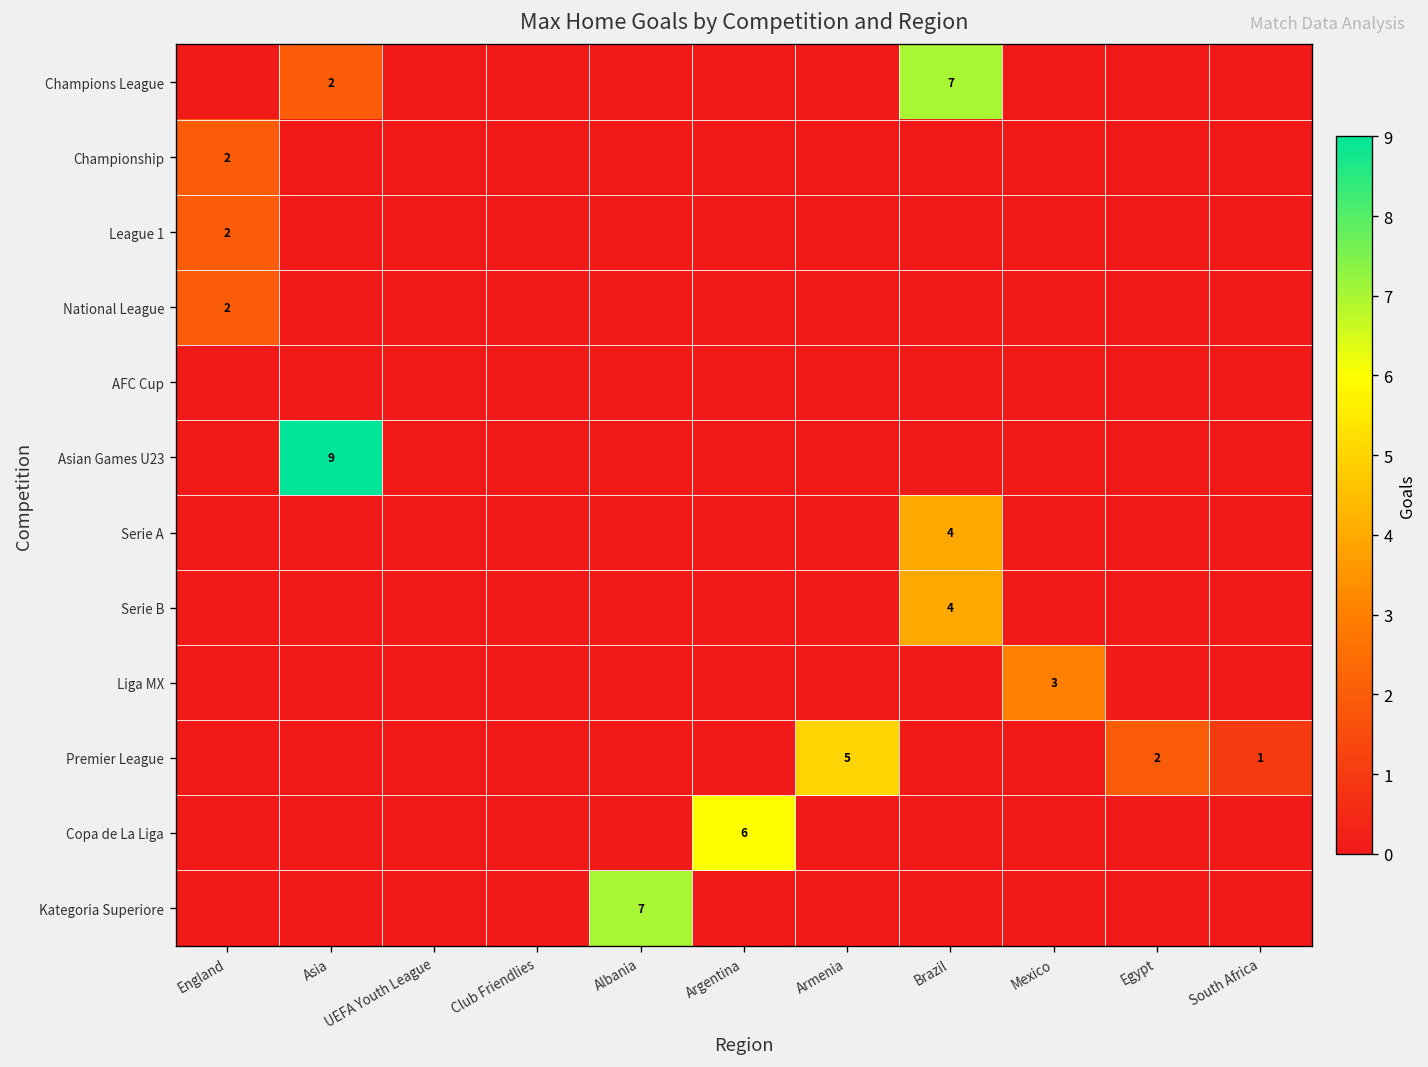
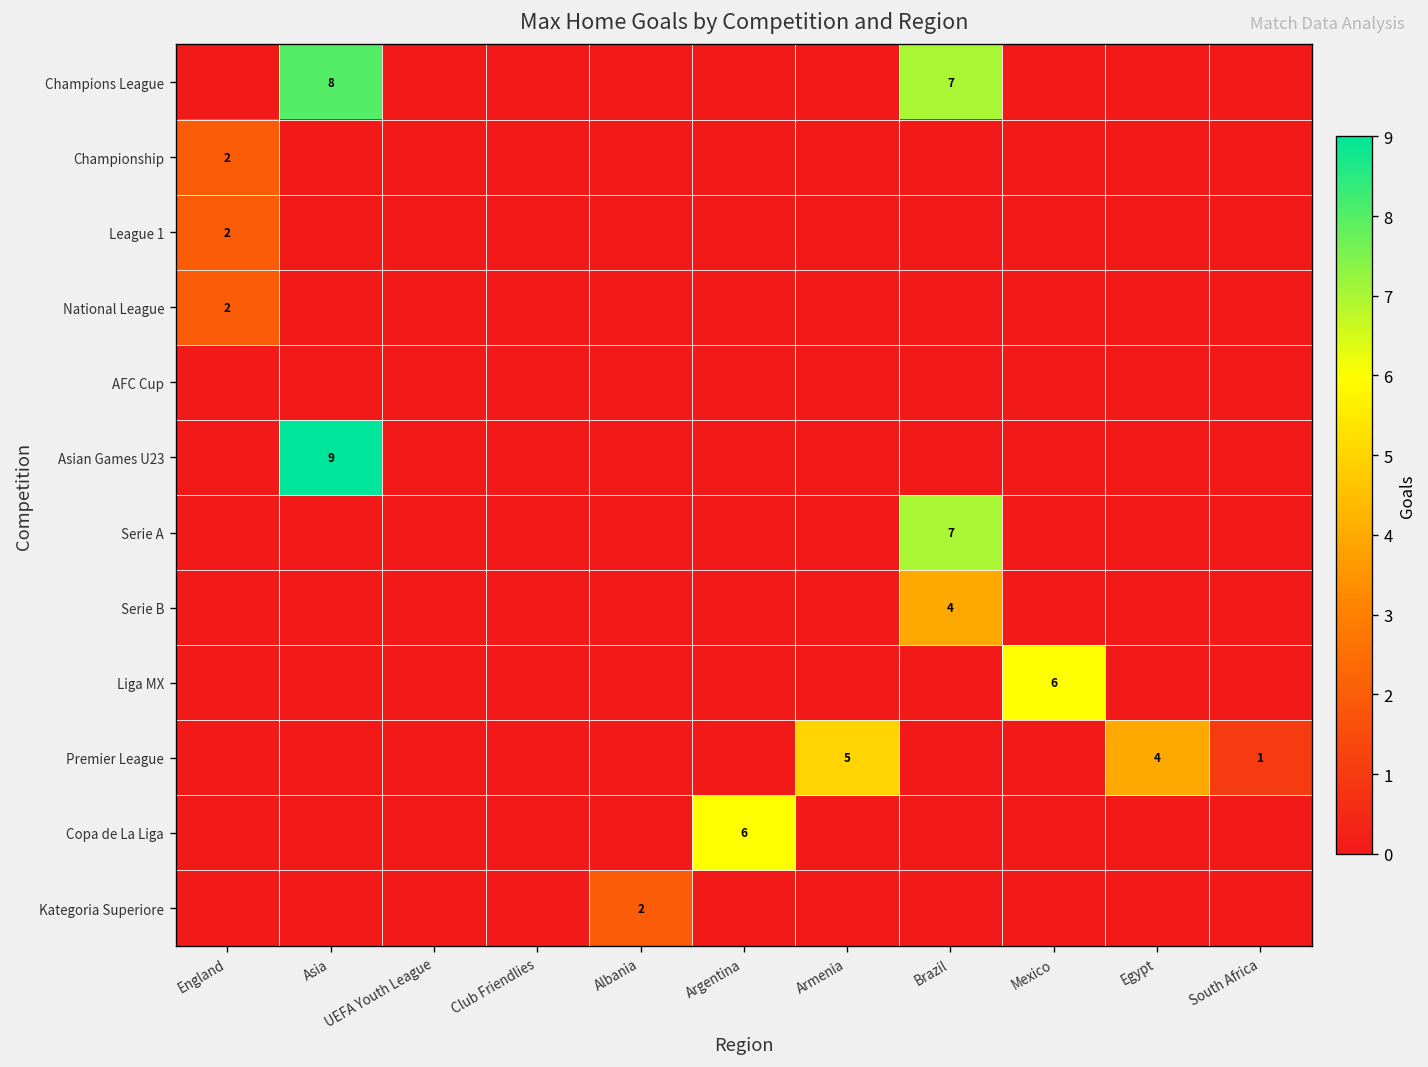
  {
    "Champions League": {
-     "Asia": 2,
+     "Asia": 8,
      "Brazil": 7
    },
    "Championship": {
      "England": 2
    },
    "League 1": {
      "England": 2
    },
    "National League": {
      "England": 2
    },
    "Asian Games U23": {
      "Asia": 9
    },
    "Serie A": {
-     "Brazil": 4
+     "Brazil": 7
    },
    "Serie B": {
      "Brazil": 4
    },
    "Liga MX": {
-     "Mexico": 3
+     "Mexico": 6
    },
    "Premier League": {
      "Armenia": 5,
-     "Egypt": 2,
+     "Egypt": 4,
      "South Africa": 1
    },
    "Copa de La Liga": {
      "Argentina": 6
    },
    "Kategoria Superiore": {
-     "Albania": 7
+     "Albania": 2
    }
  }
